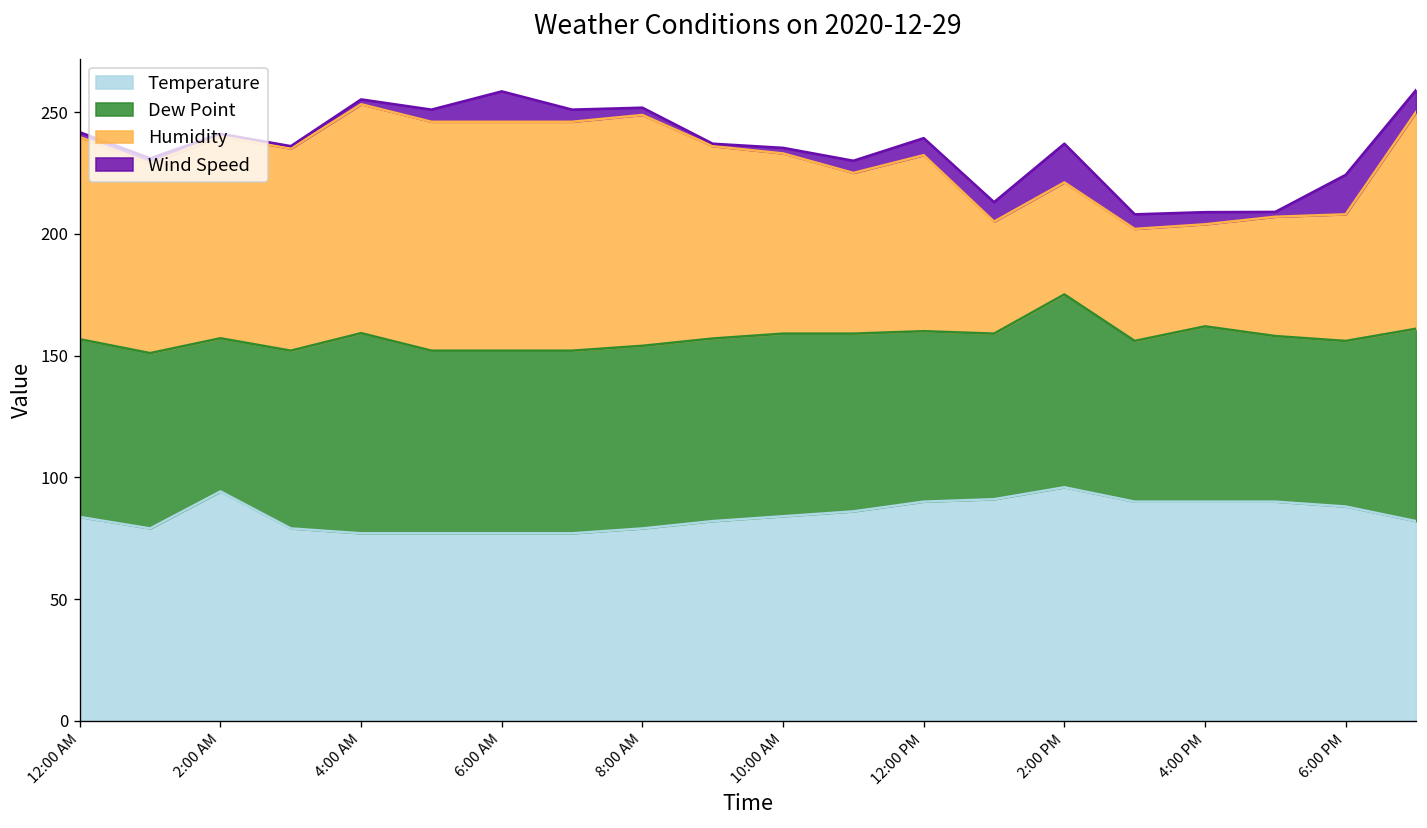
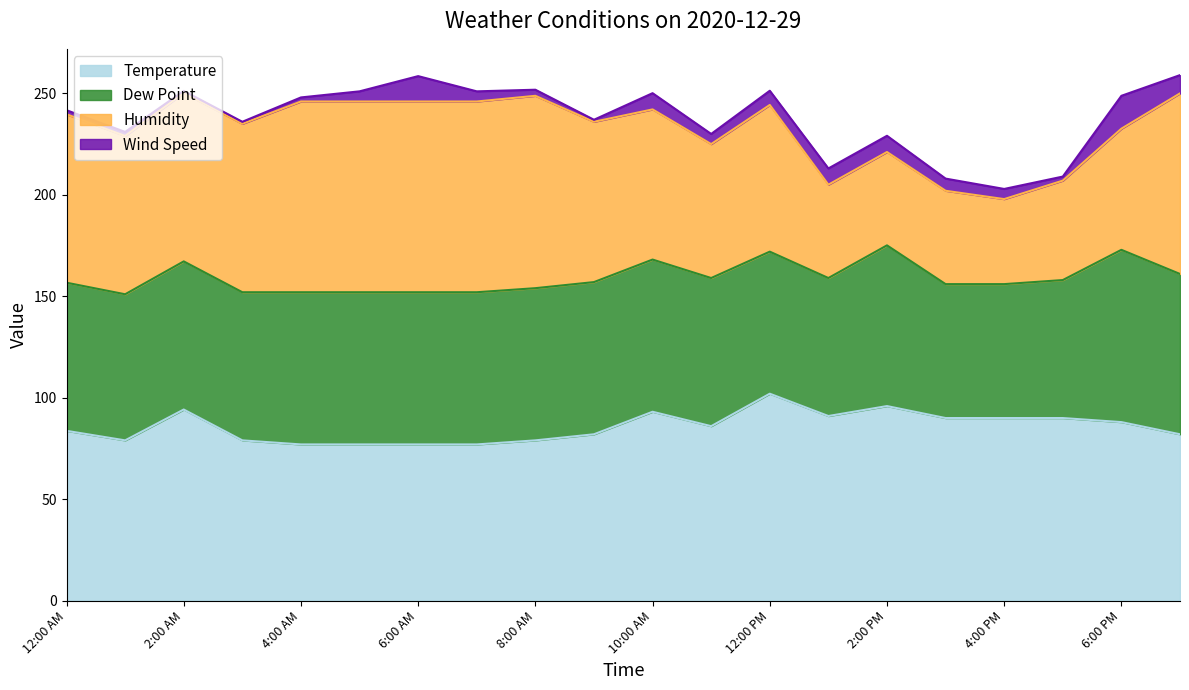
  {
    "Temperature": {
      "12:00 AM": 84,
      "2:00 AM": 94,
      "4:00 AM": 77,
      "6:00 AM": 77,
      "8:00 AM": 79,
-     "10:00 AM": 84,
-     "12:00 PM": 90,
+     "10:00 AM": 93,
+     "12:00 PM": 102,
      "2:00 PM": 96,
      "4:00 PM": 90,
      "6:00 PM": 88
    },
    "Dew Point": {
      "12:00 AM": 73,
-     "2:00 AM": 63,
-     "4:00 AM": 82,
+     "2:00 AM": 73,
+     "4:00 AM": 75,
      "6:00 AM": 75,
      "8:00 AM": 75,
      "10:00 AM": 75,
      "12:00 PM": 70,
      "2:00 PM": 79,
-     "4:00 PM": 72,
-     "6:00 PM": 68
+     "4:00 PM": 66,
+     "6:00 PM": 85
    },
    "Humidity": {
      "12:00 AM": 83,
      "4:00 AM": 94,
      "6:00 AM": 94,
      "8:00 AM": 95,
      "10:00 AM": 74,
      "12:00 PM": 72,
      "2:00 PM": 46,
      "4:00 PM": 42,
-     "6:00 PM": 52
+     "6:00 PM": 60
    },
    "Wind Speed": {
      "12:00 AM": 2,
      "4:00 AM": 2,
      "6:00 AM": 13,
      "8:00 AM": 3,
-     "10:00 AM": 2,
+     "10:00 AM": 8,
      "12:00 PM": 7,
-     "2:00 PM": 16,
+     "2:00 PM": 8,
      "4:00 PM": 5,
      "6:00 PM": 16
    }
  }
